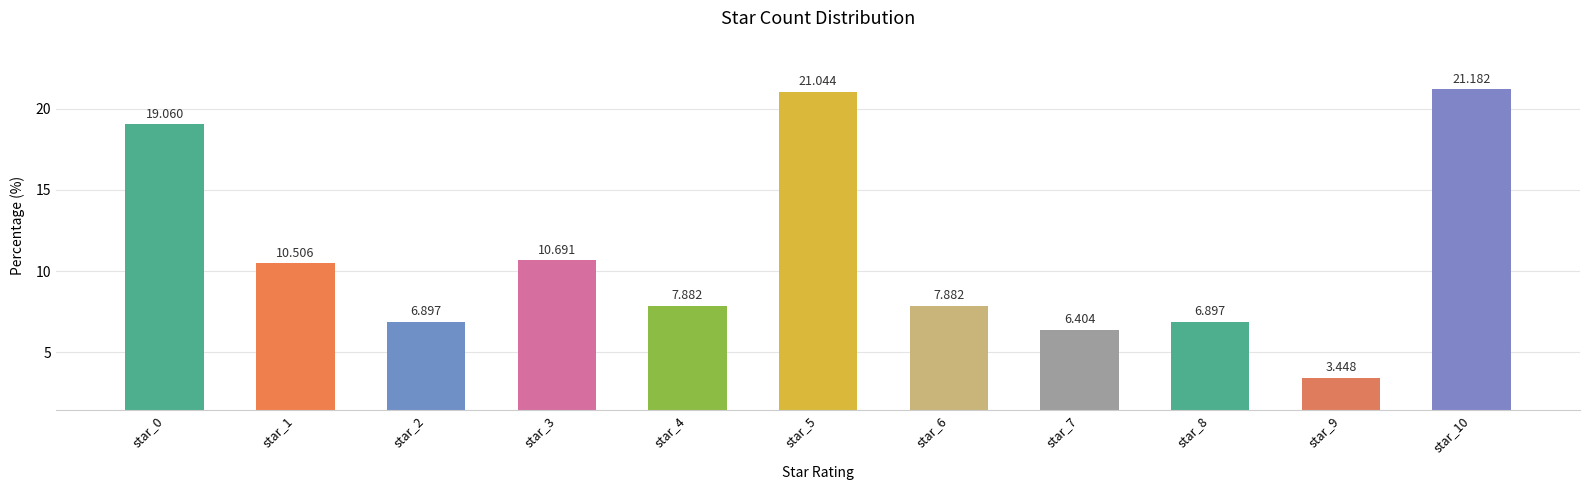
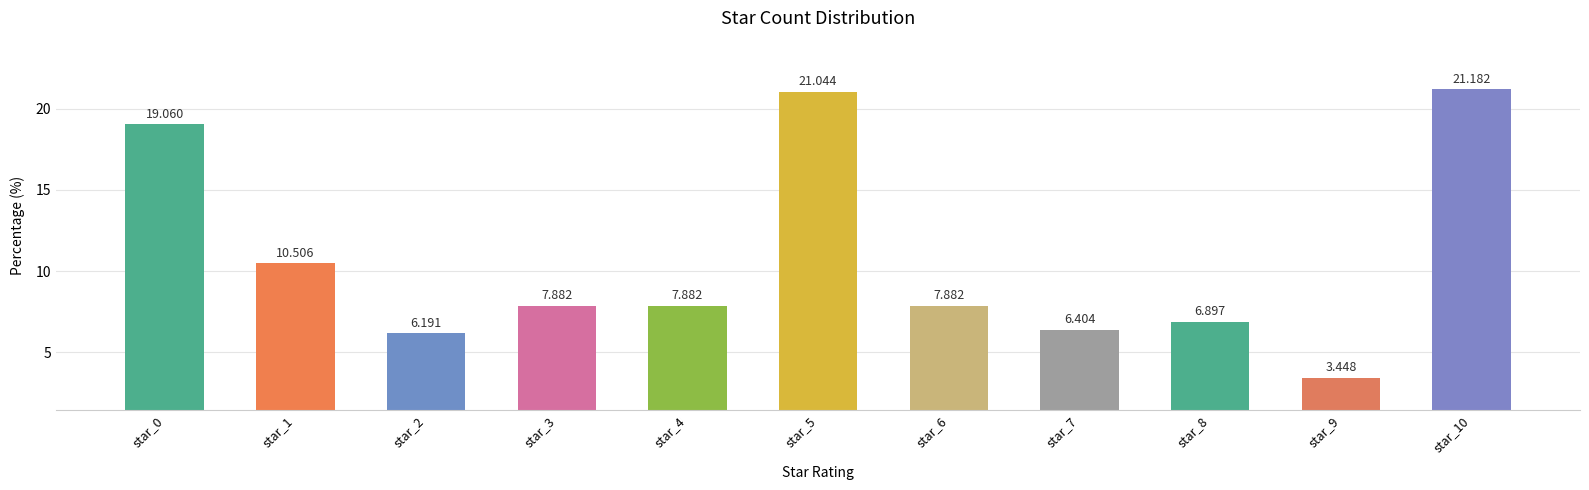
  {
    "star_0": 19.060,
    "star_1": 10.506,
-   "star_2": 6.897,
-   "star_3": 10.691,
+   "star_2": 6.191,
+   "star_3": 7.882,
    "star_4": 7.882,
    "star_5": 21.044,
    "star_6": 7.882,
    "star_7": 6.404,
    "star_8": 6.897,
    "star_9": 3.448,
    "star_10": 21.182
  }
